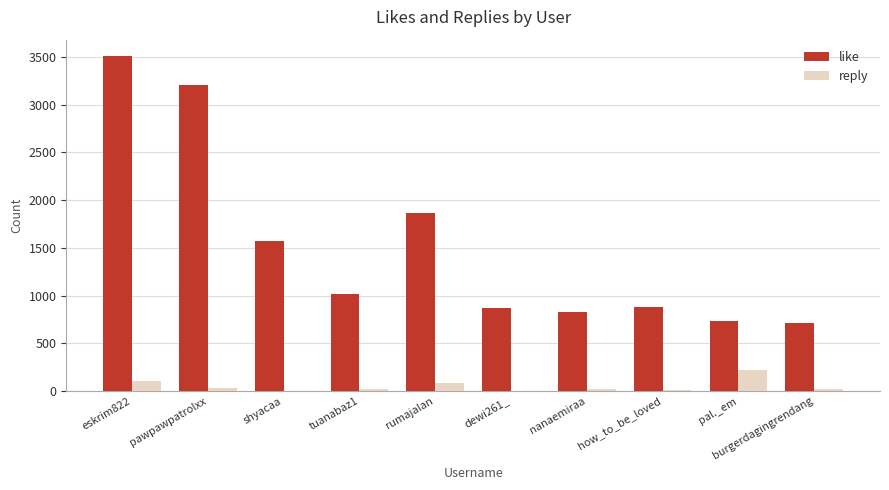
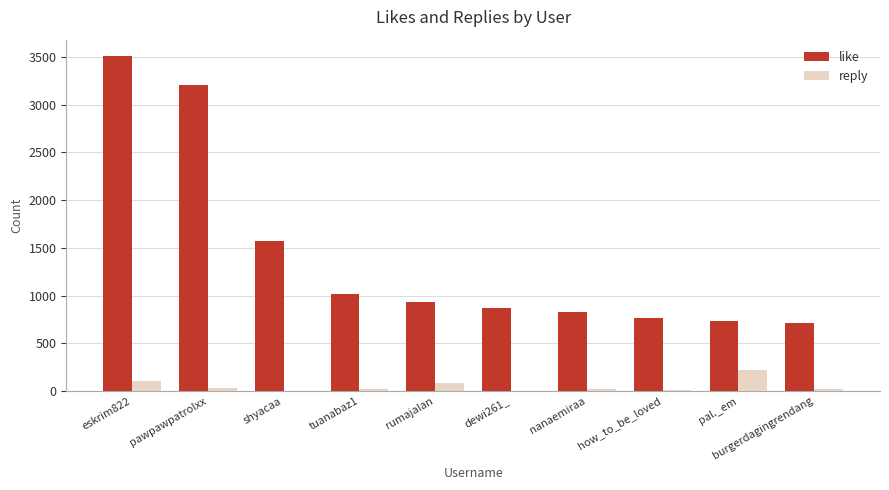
  {
    "like": {
      "eskrim822": 3500,
      "pawpawpatrolxx": 3200,
      "shyacaa": 1600,
      "tuanabaz1": 1000,
-     "rumajalan": 1900,
+     "rumajalan": 900,
      "dewi261_": 900,
      "nanaemiraa": 800,
-     "how_to_be_loved": 900,
+     "how_to_be_loved": 800,
      "pal._em": 700,
      "burgerdagingrendang": 700
    },
    "reply": {
      "eskrim822": 100,
      "pawpawpatrolxx": 0,
      "rumajalan": 100,
      "dewi261_": 0,
      "pal._em": 200
    }
  }
